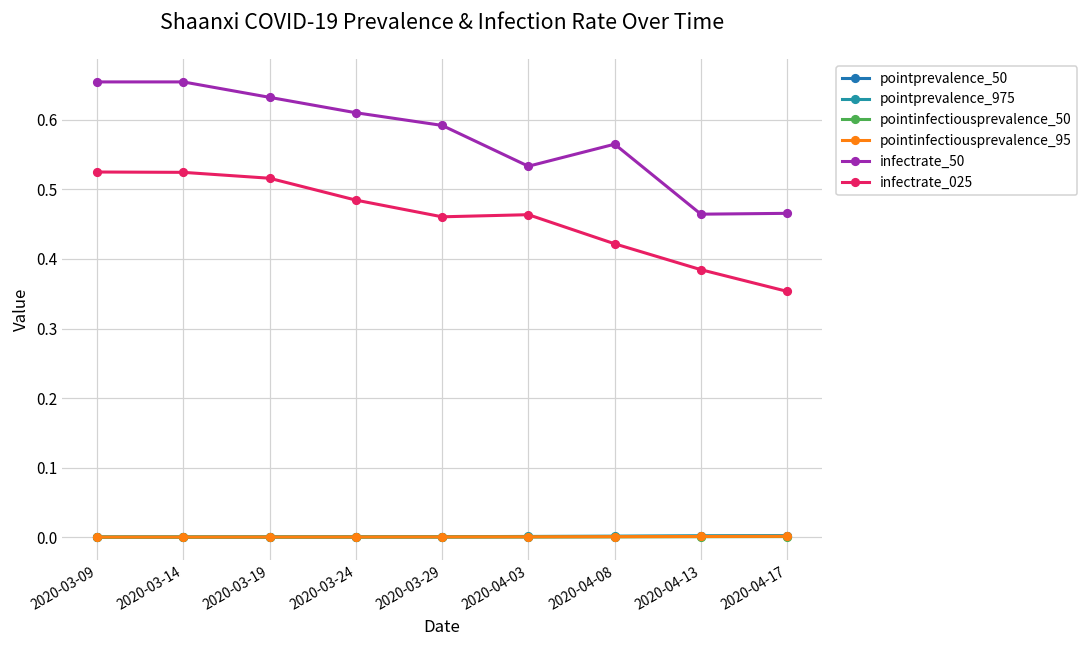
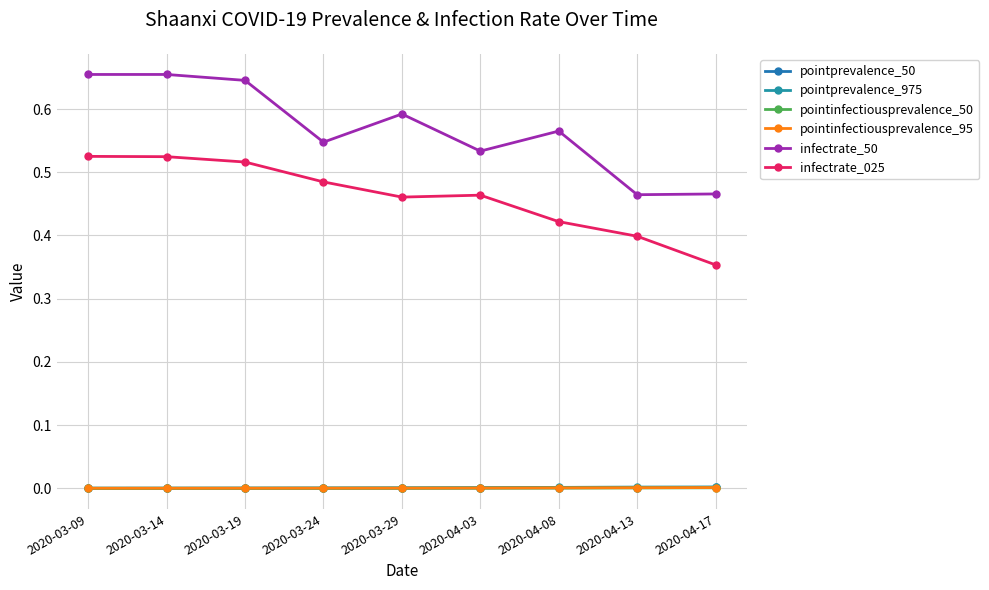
  {
    "infectrate_50": {
      "2020-03-09": 0.65,
      "2020-03-14": 0.65,
-     "2020-03-19": 0.63,
-     "2020-03-24": 0.61,
+     "2020-03-19": 0.65,
+     "2020-03-24": 0.55,
      "2020-03-29": 0.59,
      "2020-04-03": 0.53,
      "2020-04-08": 0.57,
      "2020-04-13": 0.46,
      "2020-04-17": 0.47
    },
    "infectrate_025": {
      "2020-03-09": 0.53,
      "2020-03-14": 0.52,
      "2020-03-19": 0.52,
      "2020-03-24": 0.48,
      "2020-03-29": 0.46,
      "2020-04-03": 0.46,
      "2020-04-08": 0.42,
-     "2020-04-13": 0.38,
+     "2020-04-13": 0.40,
      "2020-04-17": 0.35
    }
  }
